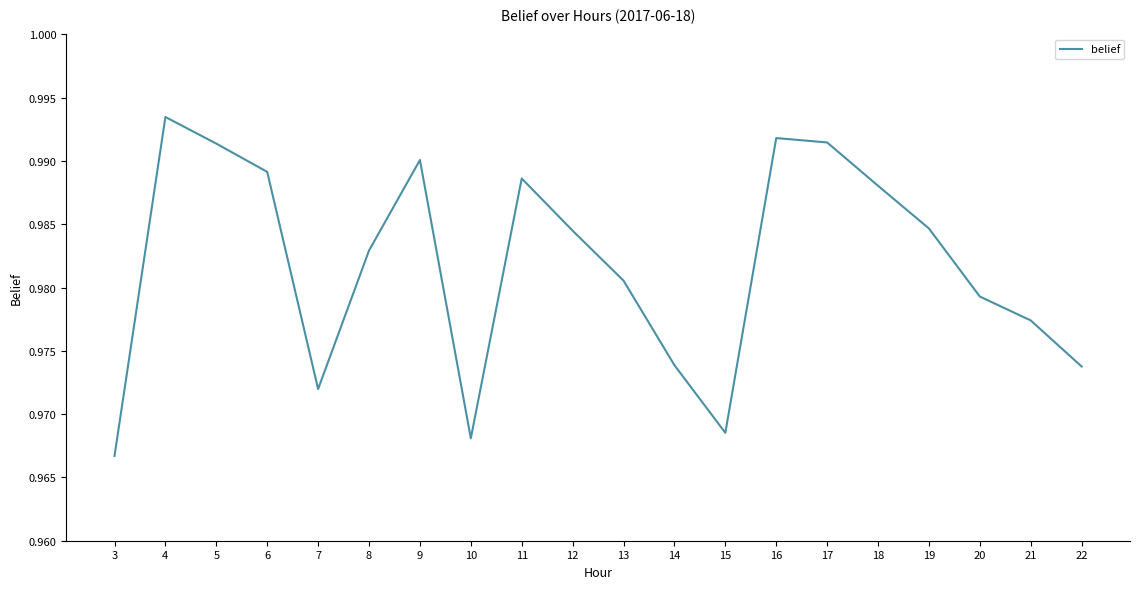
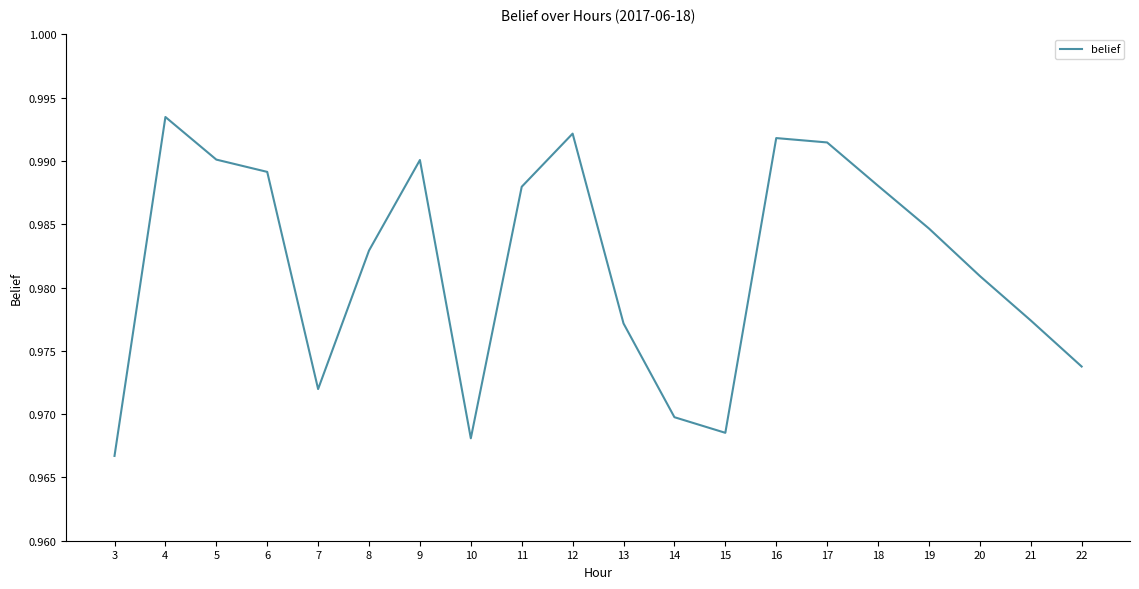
  {
    "3": 0.9667,
    "4": 0.9935,
-   "5": 0.9914,
+   "5": 0.9901,
    "6": 0.9891,
    "7": 0.9720,
    "8": 0.9829,
    "9": 0.9901,
    "10": 0.9681,
-   "11": 0.9886,
-   "12": 0.9845,
-   "13": 0.9806,
-   "14": 0.9739,
+   "11": 0.9880,
+   "12": 0.9922,
+   "13": 0.9772,
+   "14": 0.9698,
    "15": 0.9685,
    "16": 0.9918,
    "17": 0.9915,
    "18": 0.9880,
    "19": 0.9847,
-   "20": 0.9793,
+   "20": 0.9809,
    "21": 0.9774,
    "22": 0.9738
  }
